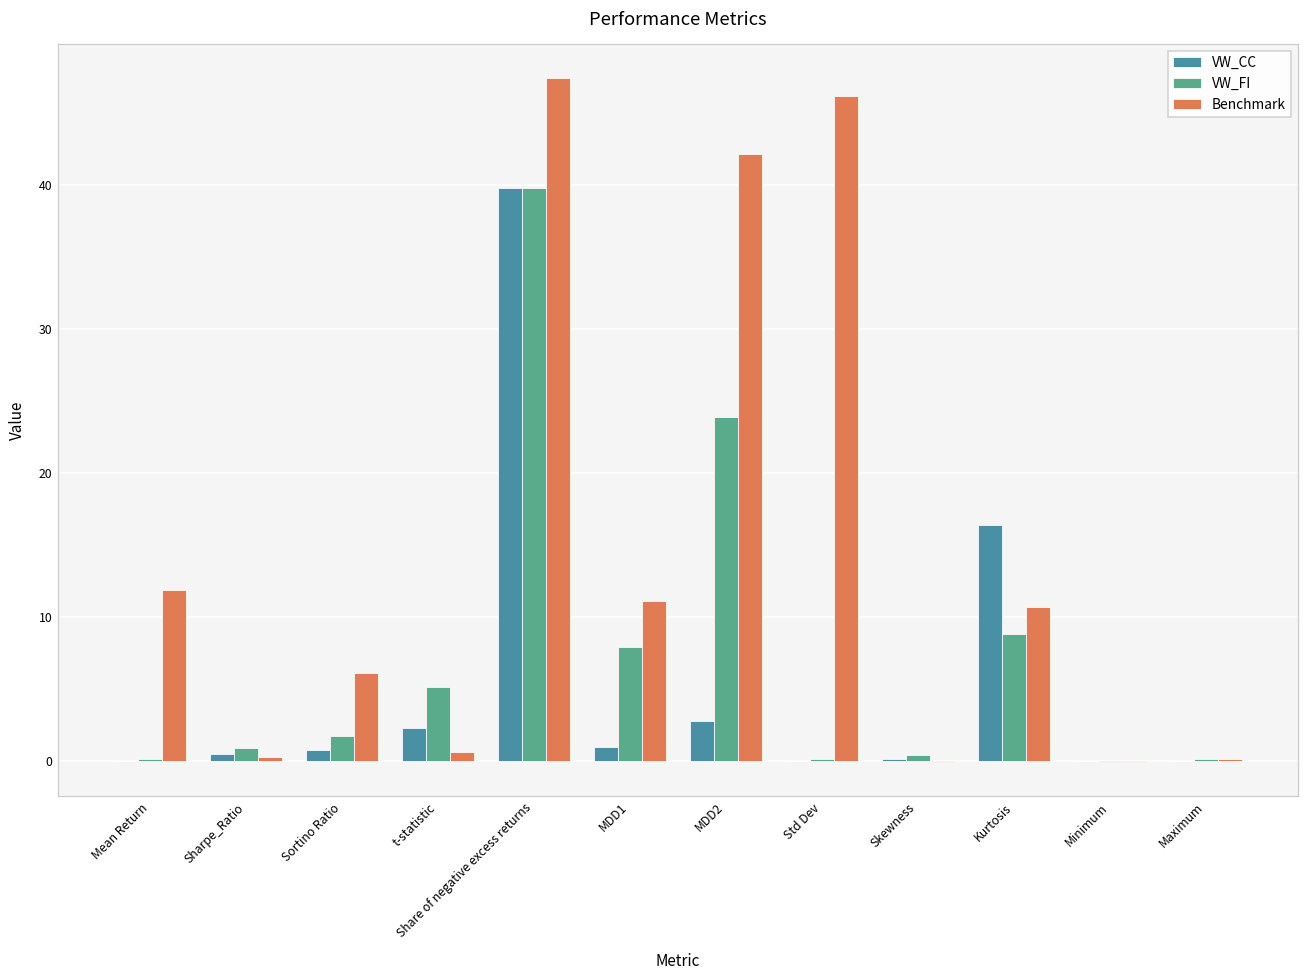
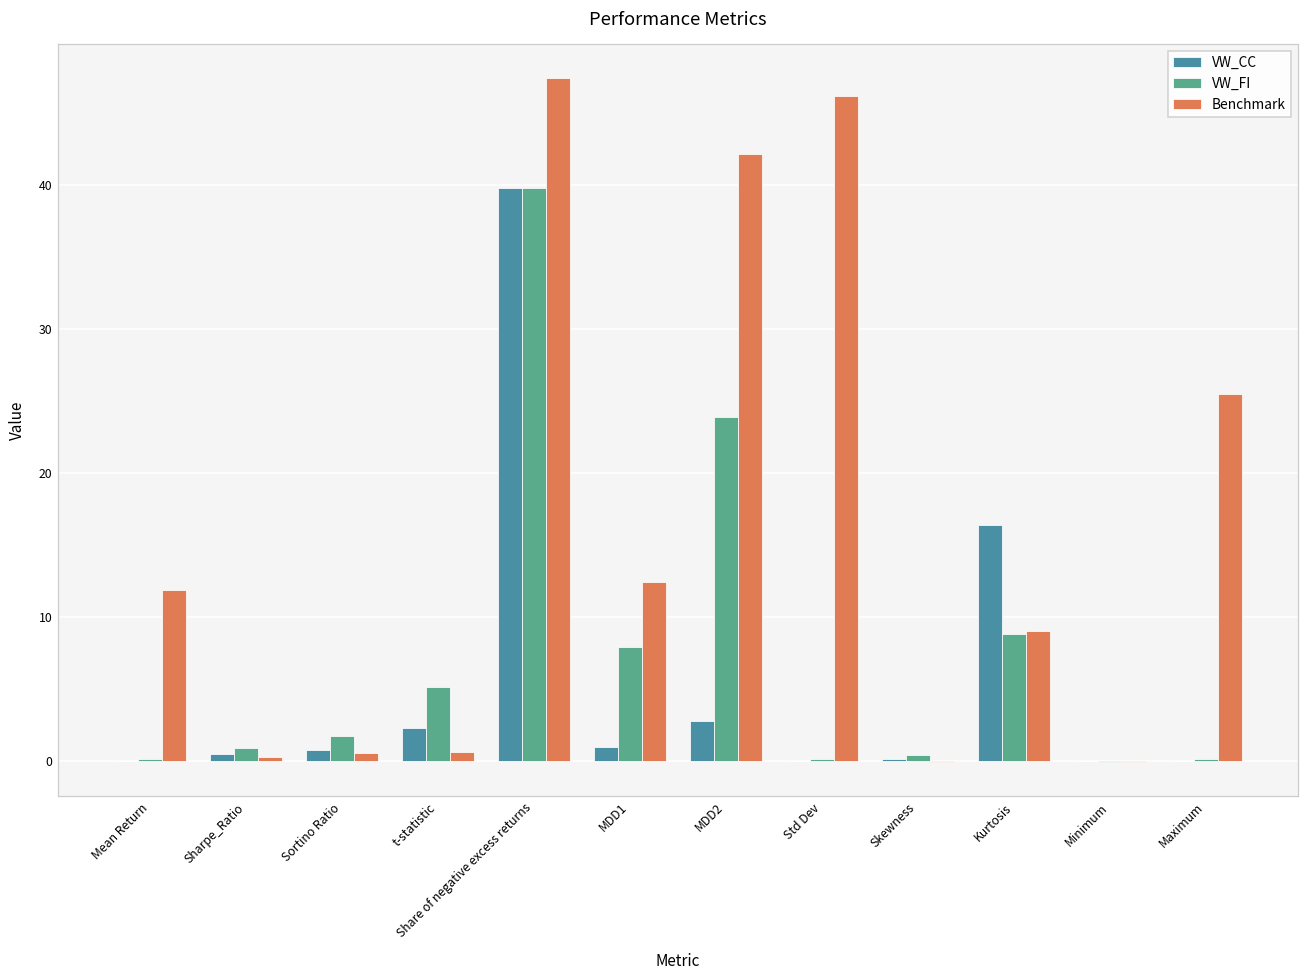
  {
    "Benchmark": {
      "Mean Return": 11.9,
      "Sharpe_Ratio": 0.2,
-     "Sortino Ratio": 6.1,
+     "Sortino Ratio": 0.5,
      "t-statistic": 0.6,
      "Share of negative excess returns": 47.4,
-     "MDD1": 11.1,
+     "MDD1": 12.4,
      "MDD2": 42.1,
      "Std Dev": 46.2,
-     "Kurtosis": 10.7,
-     "Maximum": 0.1
+     "Kurtosis": 9.0,
+     "Maximum": 25.4
    }
  }
